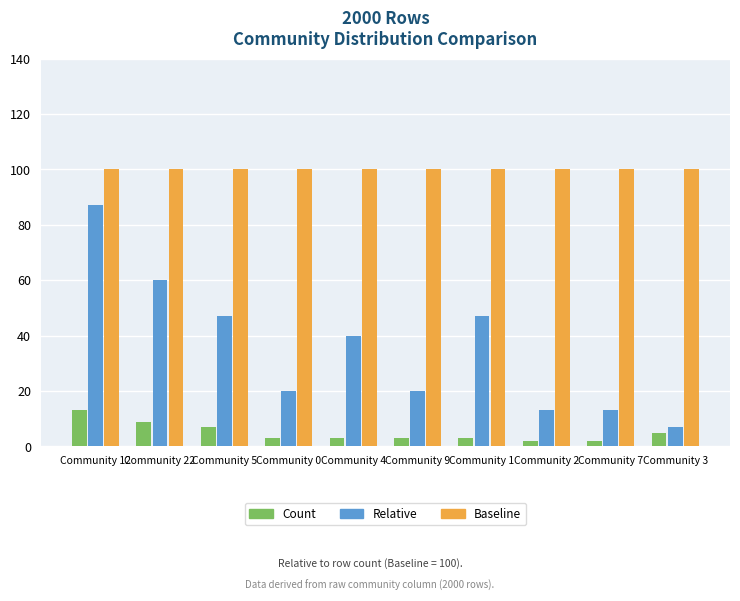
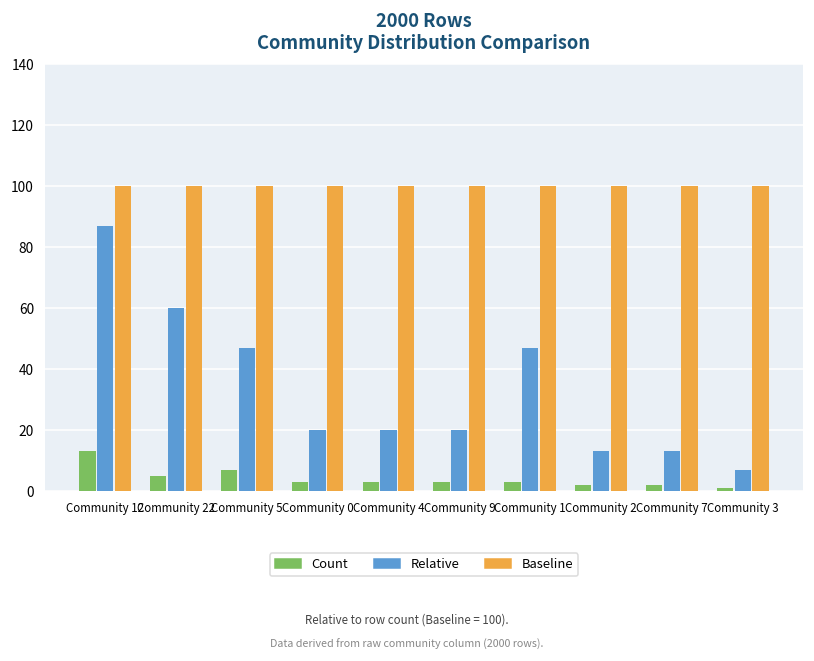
  {
    "Count": {
      "Community 12": 13,
-     "Community 22": 9,
+     "Community 22": 5,
      "Community 5": 7,
      "Community 0": 3,
      "Community 4": 3,
      "Community 9": 3,
      "Community 1": 3,
      "Community 2": 2,
      "Community 7": 2,
-     "Community 3": 5
+     "Community 3": 1
    },
    "Relative": {
      "Community 12": 87,
      "Community 22": 60,
      "Community 5": 47,
      "Community 0": 20,
-     "Community 4": 40,
+     "Community 4": 20,
      "Community 9": 20,
      "Community 1": 47,
      "Community 2": 13,
      "Community 7": 13,
      "Community 3": 7
    },
    "Baseline": {
      "Community 12": 100,
      "Community 22": 100,
      "Community 5": 100,
      "Community 0": 100,
      "Community 4": 100,
      "Community 9": 100,
      "Community 1": 100,
      "Community 2": 100,
      "Community 7": 100,
      "Community 3": 100
    }
  }
